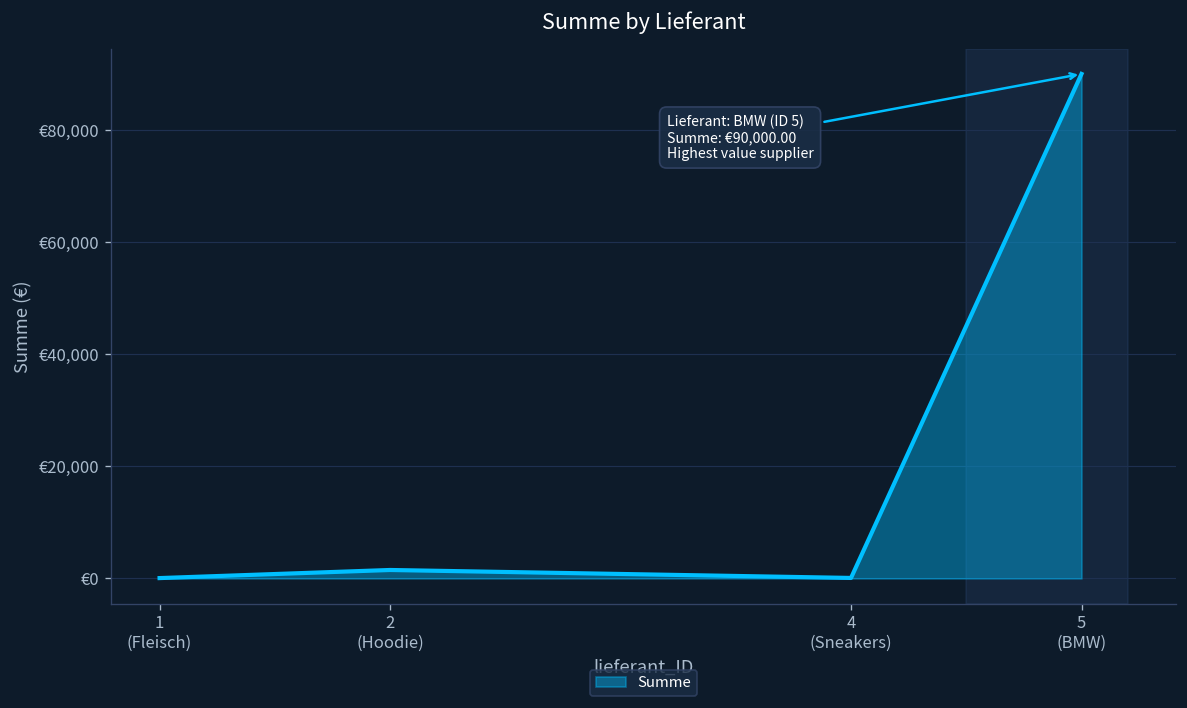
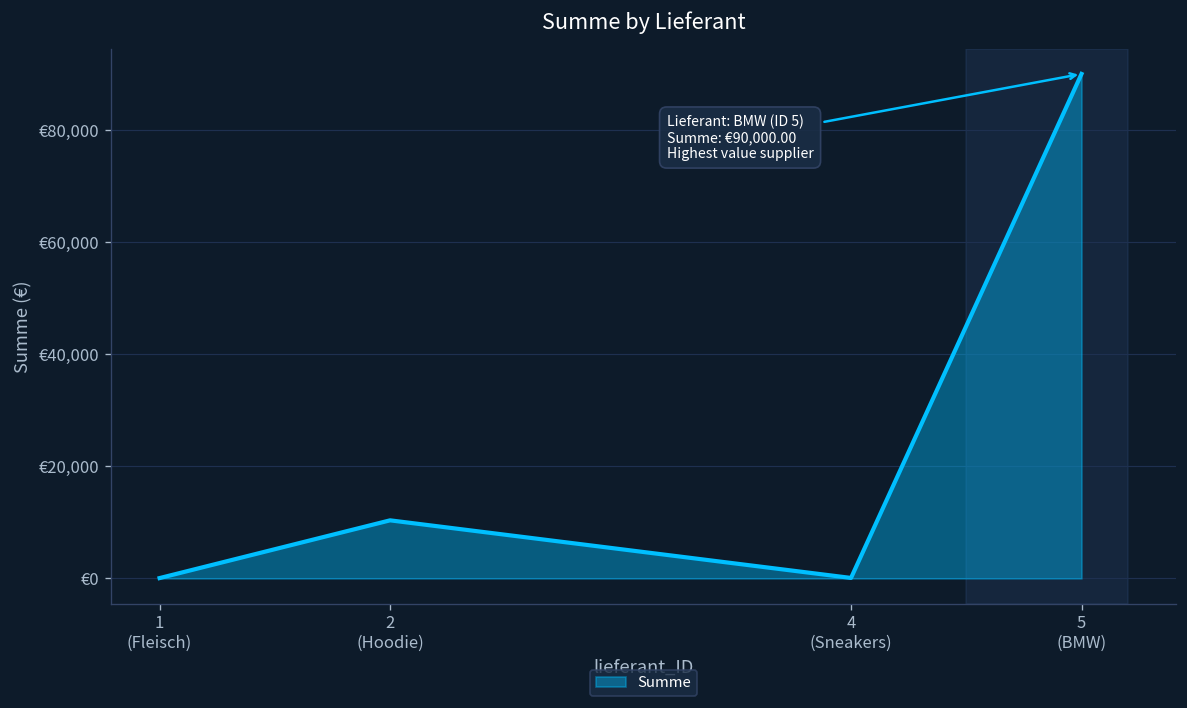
  {
    "1 (Fleisch)": "€0",
-   "2 (Hoodie)": "€2,000",
+   "2 (Hoodie)": "€10,000",
    "4 (Sneakers)": "€0"
  }
